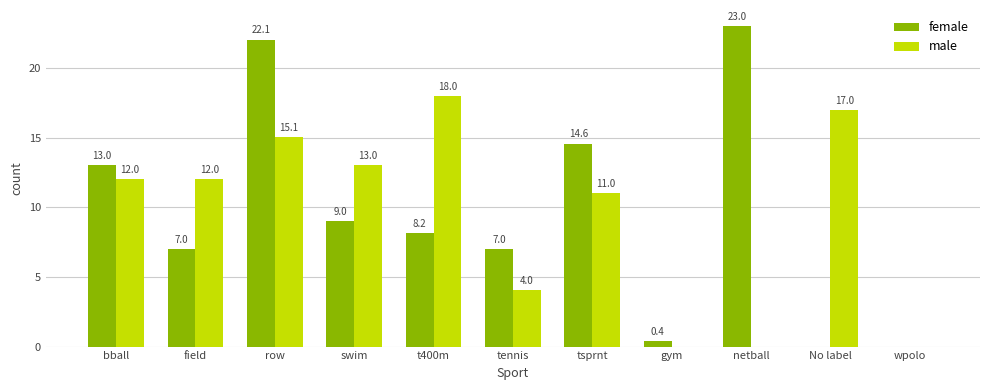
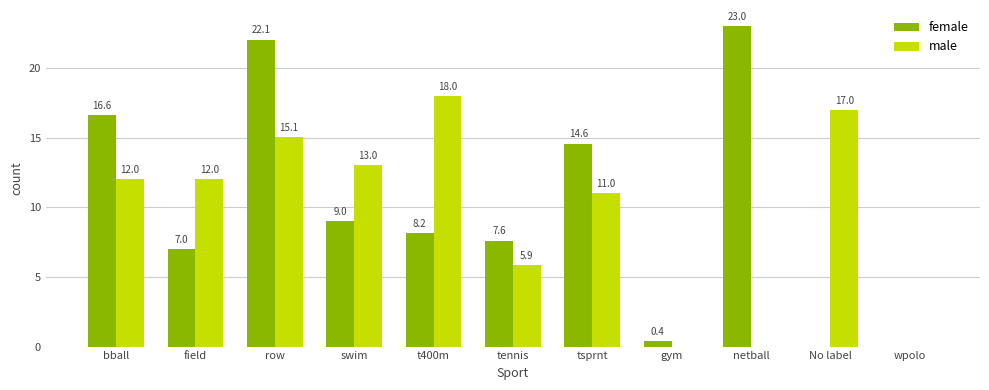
  {
    "female": {
-     "bball": 13.0,
+     "bball": 16.6,
      "field": 7.0,
      "row": 22.1,
      "swim": 9.0,
      "t400m": 8.2,
-     "tennis": 7.0,
+     "tennis": 7.6,
      "tsprnt": 14.6,
      "gym": 0.4,
      "netball": 23.0
    },
    "male": {
      "bball": 12.0,
      "field": 12.0,
      "row": 15.1,
      "swim": 13.0,
      "t400m": 18.0,
-     "tennis": 4.0,
+     "tennis": 5.9,
      "tsprnt": 11.0,
      "No label": 17.0
    }
  }
